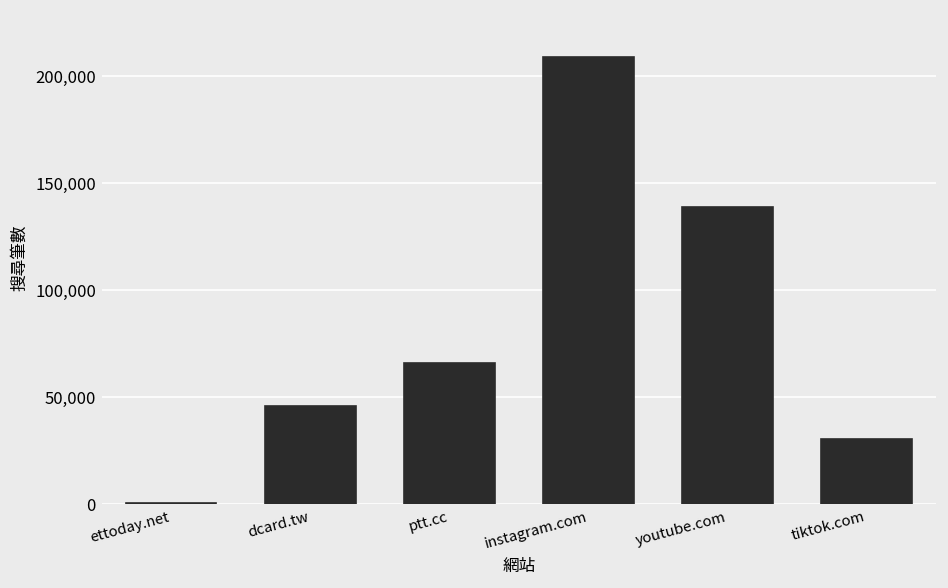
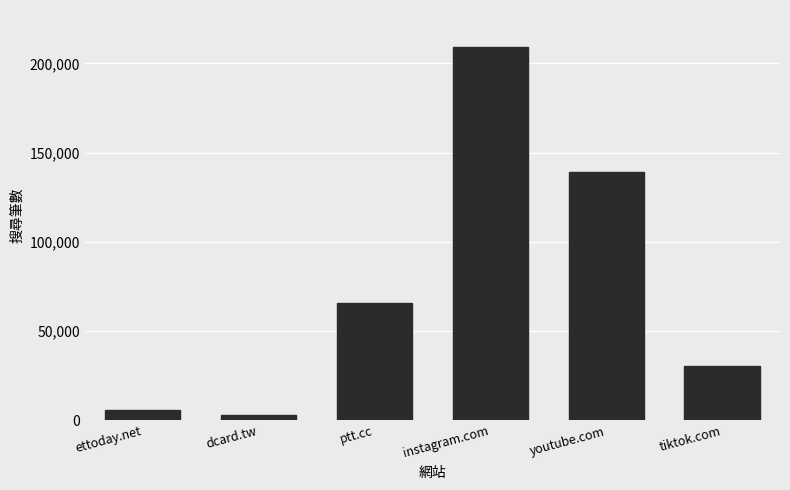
  {
-   "ettoday.net": "1,000",
-   "dcard.tw": "46,000",
+   "ettoday.net": "6,000",
+   "dcard.tw": "3,000",
    "ptt.cc": "66,000",
    "instagram.com": "209,000",
    "youtube.com": "139,000",
    "tiktok.com": "31,000"
  }
